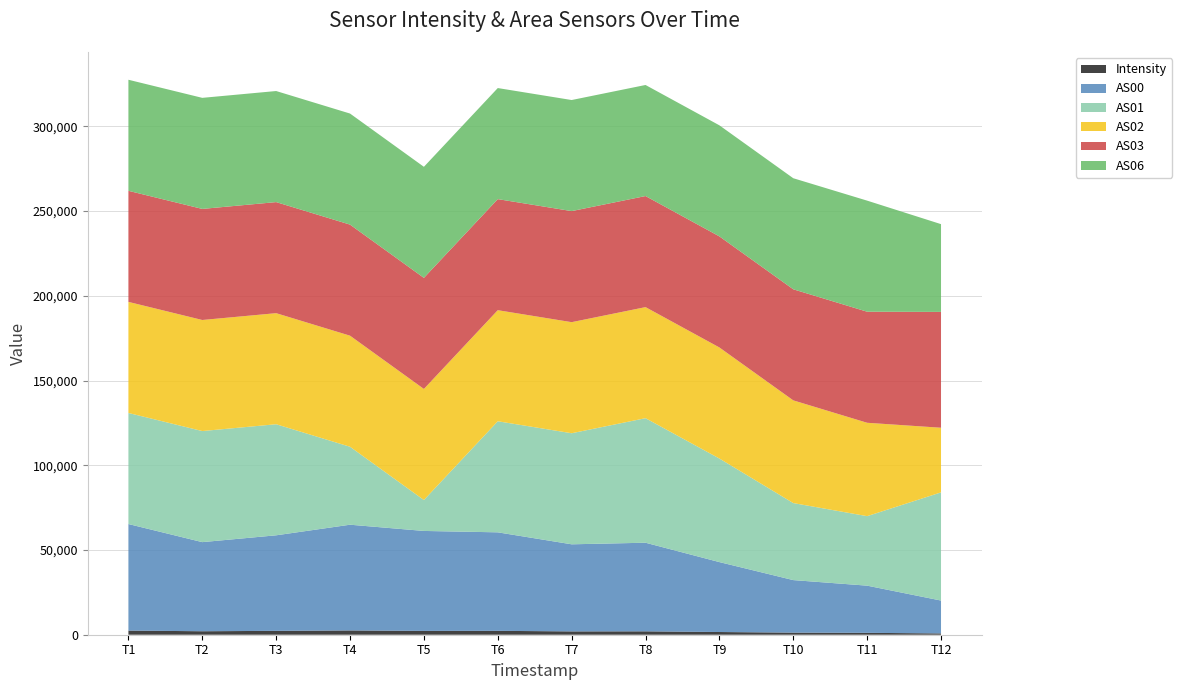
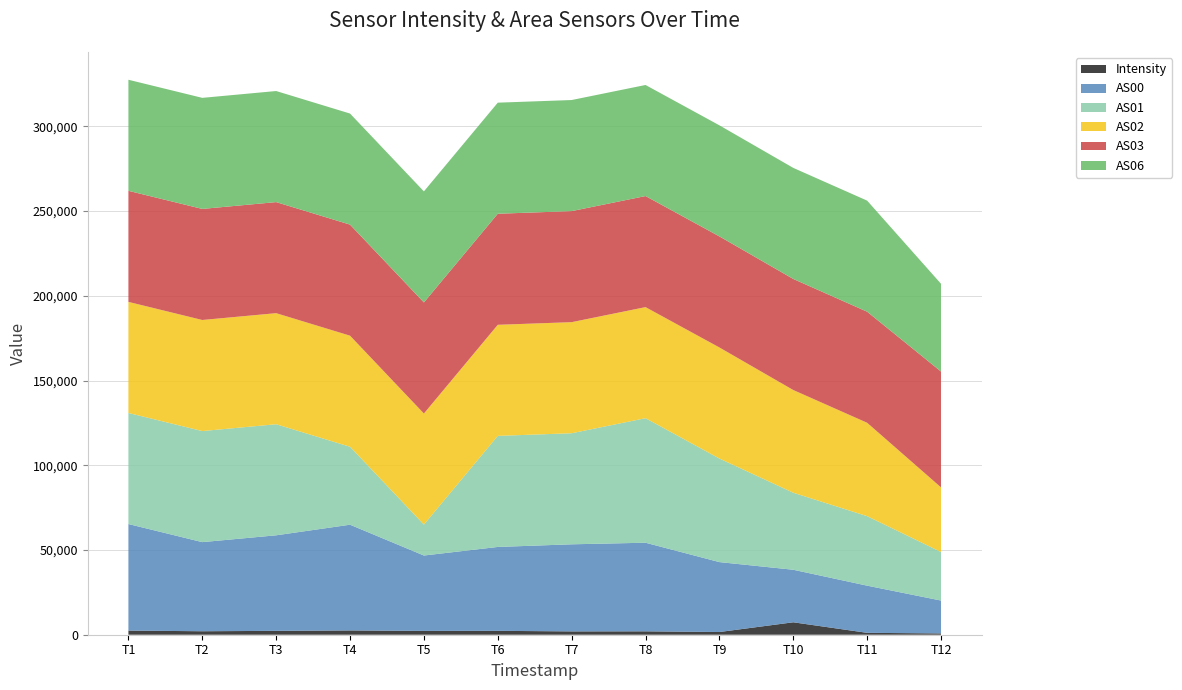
  {
    "Intensity": {
      "T1": "2,000",
      "T2": "2,000",
      "T3": "2,000",
      "T4": "3,000",
      "T5": "2,000",
      "T6": "2,000",
      "T7": "2,000",
      "T8": "2,000",
      "T9": "2,000",
-     "T10": "1,000"
+     "T10": "7,000"
    },
    "AS00": {
      "T1": "63,000",
      "T2": "53,000",
      "T3": "56,000",
      "T4": "62,000",
-     "T5": "59,000",
-     "T6": "58,000",
+     "T5": "44,000",
+     "T6": "50,000",
      "T7": "51,000",
      "T8": "52,000",
      "T9": "41,000",
      "T10": "31,000",
      "T11": "28,000",
      "T12": "19,000"
    },
    "AS01": {
      "T1": "66,000",
      "T2": "66,000",
      "T3": "66,000",
      "T4": "46,000",
      "T5": "18,000",
      "T6": "66,000",
      "T7": "66,000",
      "T8": "73,000",
      "T9": "61,000",
      "T10": "45,000",
      "T11": "41,000",
-     "T12": "64,000"
+     "T12": "29,000"
    },
    "AS02": {
      "T1": "66,000",
      "T2": "66,000",
      "T3": "66,000",
      "T4": "66,000",
      "T5": "66,000",
      "T6": "66,000",
      "T7": "66,000",
      "T8": "66,000",
      "T9": "66,000",
      "T10": "61,000",
      "T11": "55,000",
      "T12": "38,000"
    },
    "AS03": {
      "T1": "66,000",
      "T2": "66,000",
      "T3": "66,000",
      "T4": "66,000",
      "T5": "66,000",
      "T6": "66,000",
      "T7": "66,000",
      "T8": "66,000",
      "T9": "66,000",
      "T10": "66,000",
      "T11": "66,000",
      "T12": "68,000"
    },
    "AS06": {
      "T1": "66,000",
      "T2": "66,000",
      "T3": "66,000",
      "T4": "66,000",
      "T5": "66,000",
      "T6": "66,000",
      "T7": "66,000",
      "T8": "66,000",
      "T9": "66,000",
      "T10": "66,000",
      "T11": "66,000",
      "T12": "52,000"
    }
  }
